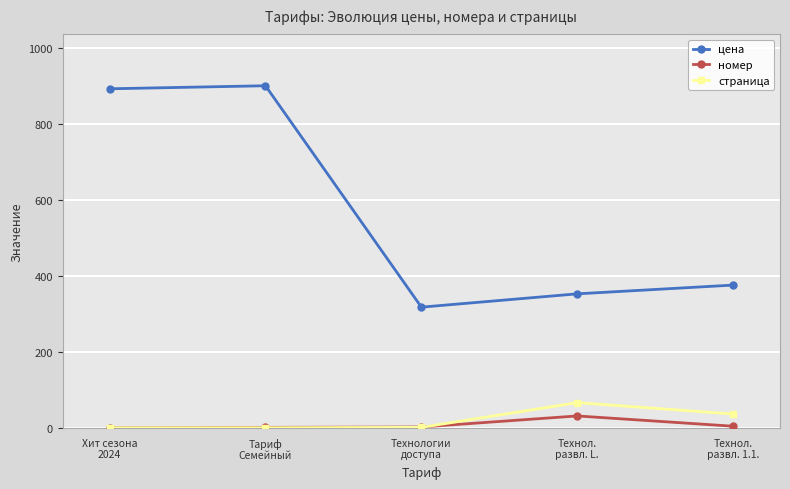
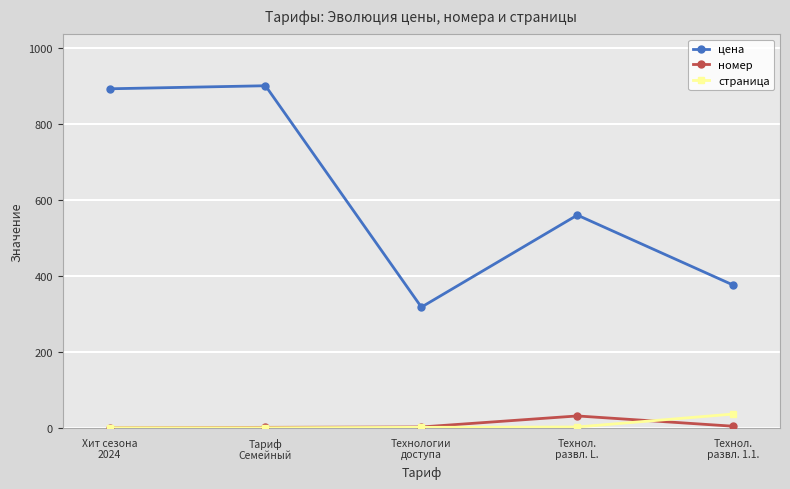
  {
    "цена": {
      "Хит сезона 2024": 890,
      "Тариф Семейный": 900,
      "Технологии доступа": 320,
-     "Технол. развл. L.": 350,
+     "Технол. развл. L.": 560,
      "Технол. развл. 1.1.": 380
    },
    "номер": {
      "Технол. развл. L.": 30,
      "Технол. развл. 1.1.": 10
    },
    "страница": {
-     "Технол. развл. L.": 70,
+     "Технол. развл. L.": 0,
      "Технол. развл. 1.1.": 40
    }
  }
